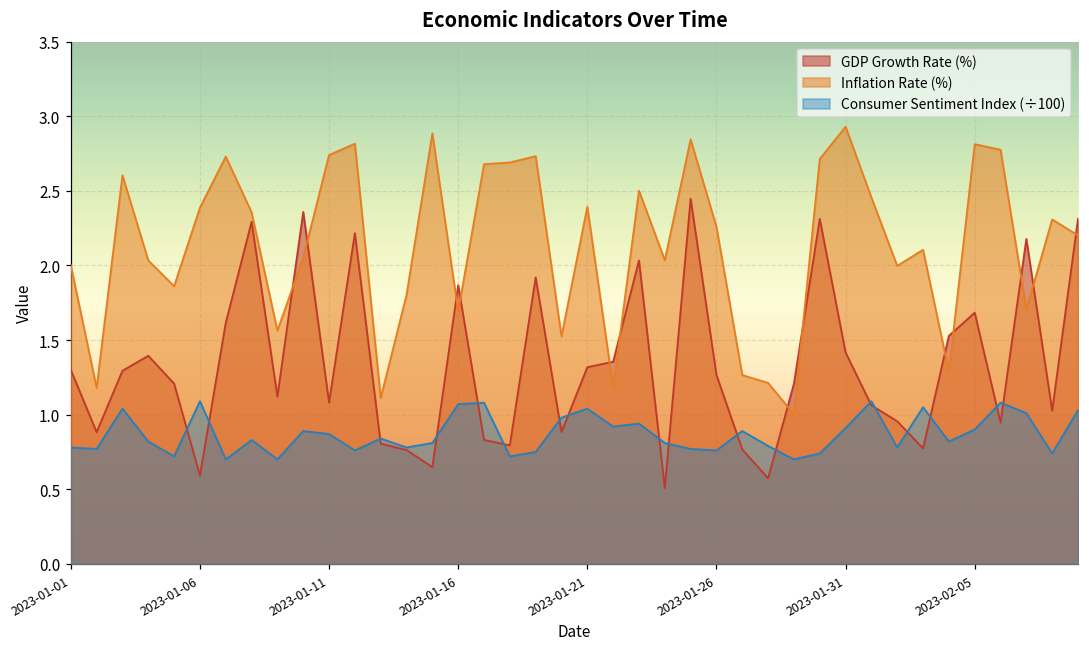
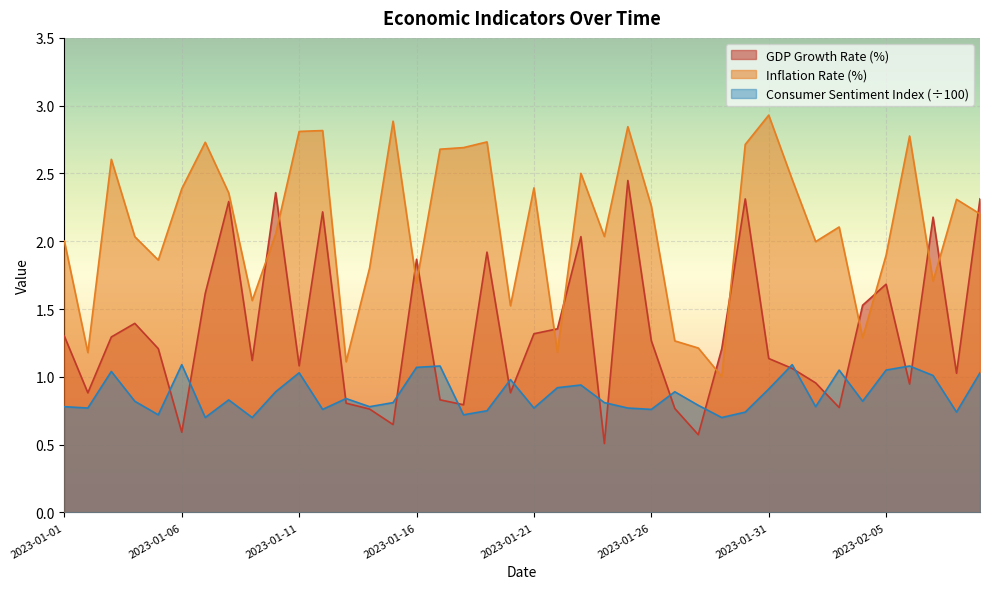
  {
    "GDP Growth Rate (%)": {
      "2023-01-01": 1.30,
      "2023-01-06": 0.59,
      "2023-01-11": 1.08,
      "2023-01-16": 1.87,
      "2023-01-21": 1.32,
      "2023-01-26": 1.27,
-     "2023-01-31": 1.42,
+     "2023-01-31": 1.14,
      "2023-02-05": 1.68
    },
    "Inflation Rate (%)": {
      "2023-01-01": 2.00,
      "2023-01-06": 2.39,
-     "2023-01-11": 2.74,
+     "2023-01-11": 2.81,
      "2023-01-16": 1.69,
      "2023-01-21": 2.39,
      "2023-01-26": 2.26,
      "2023-01-31": 2.93,
-     "2023-02-05": 2.81
+     "2023-02-05": 1.90
    },
    "Consumer Sentiment Index (÷100)": {
      "2023-01-01": 0.78,
      "2023-01-06": 1.09,
-     "2023-01-11": 0.87,
+     "2023-01-11": 1.03,
      "2023-01-16": 1.07,
-     "2023-01-21": 1.04,
+     "2023-01-21": 0.77,
      "2023-01-26": 0.76,
      "2023-01-31": 0.91,
-     "2023-02-05": 0.90
+     "2023-02-05": 1.05
    }
  }
